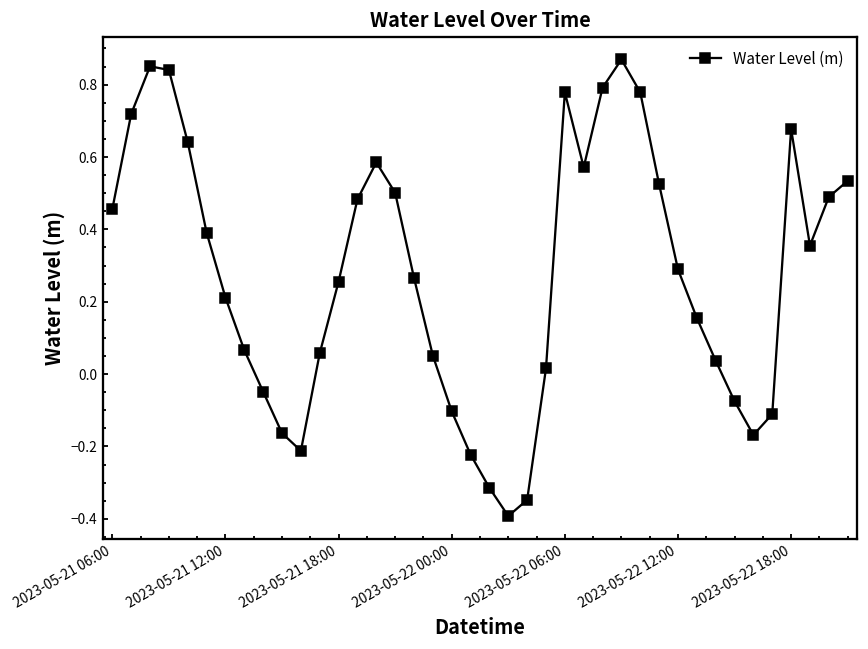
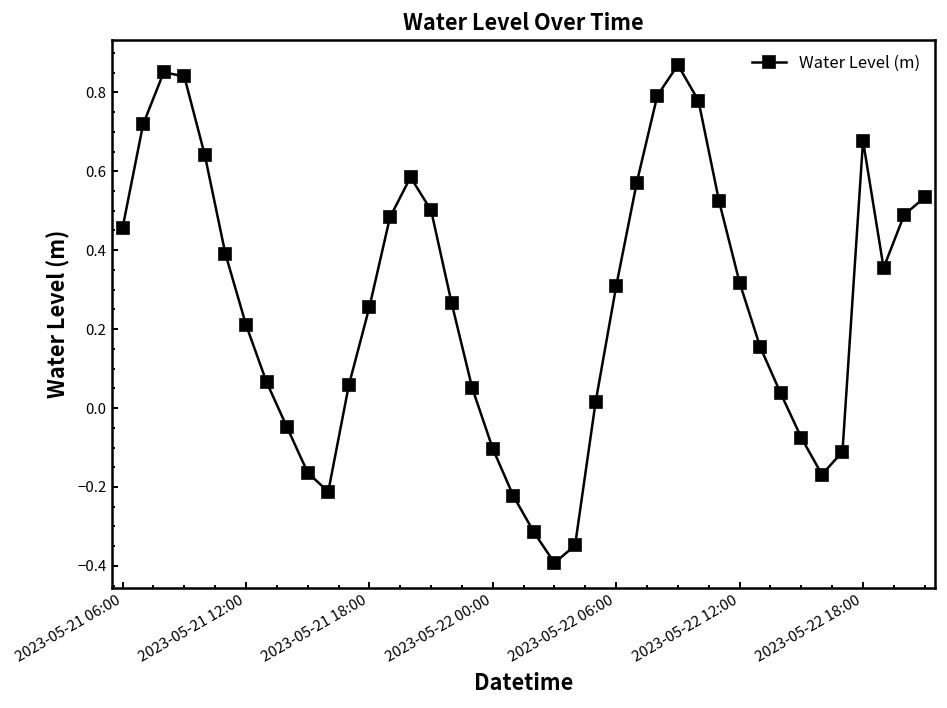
  {
    "2023-05-21 06:00": 0.46,
    "2023-05-21 12:00": 0.21,
    "2023-05-21 18:00": 0.26,
    "2023-05-22 00:00": -0.10,
-   "2023-05-22 06:00": 0.78,
-   "2023-05-22 12:00": 0.29,
+   "2023-05-22 06:00": 0.31,
+   "2023-05-22 12:00": 0.32,
    "2023-05-22 18:00": 0.68
  }
